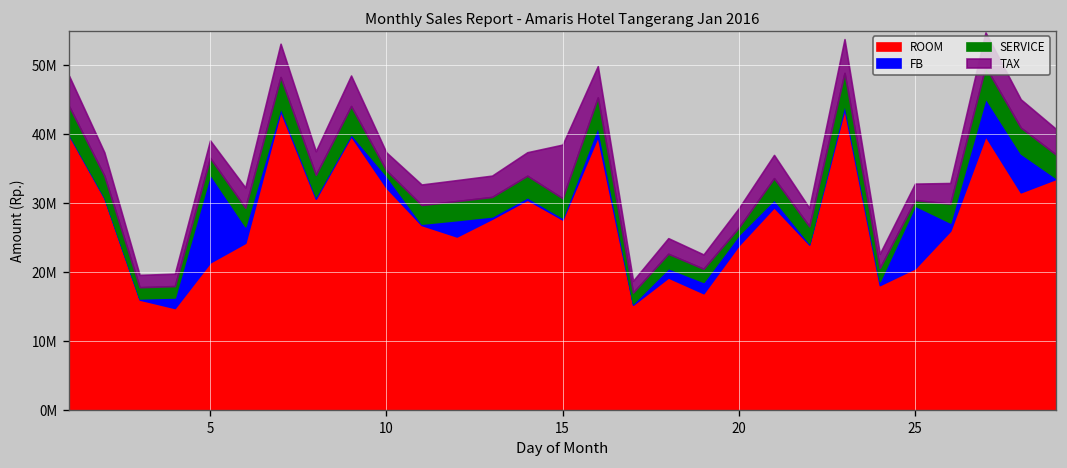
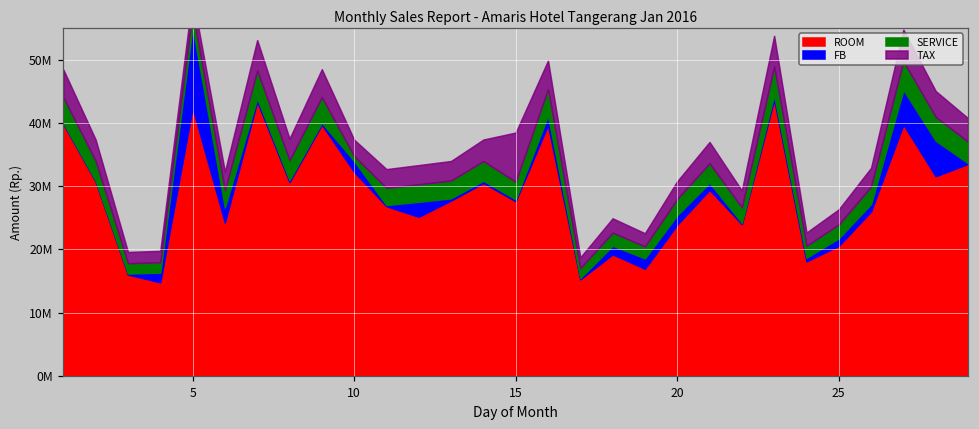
  {
    "ROOM": {
-     "5": 21000000
+     "5": 42000000
    },
    "FB": {
-     "25": 9000000
+     "25": 1000000
    },
    "SERVICE": {
      "10": 1000000,
      "15": 3000000,
-     "20": 1000000,
-     "25": 1000000
+     "20": 3000000,
+     "25": 2000000
    },
    "TAX": {
      "10": 3000000,
      "15": 8000000,
      "20": 3000000,
      "25": 2000000
    }
  }
